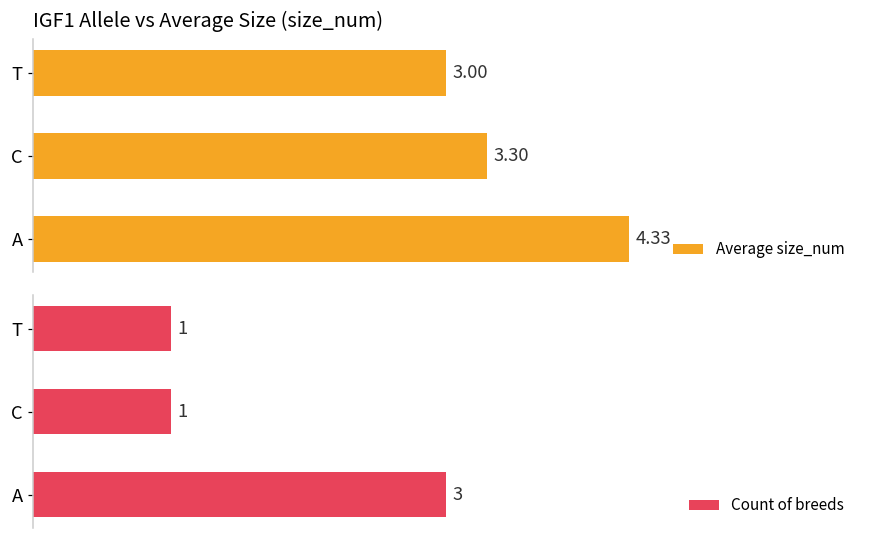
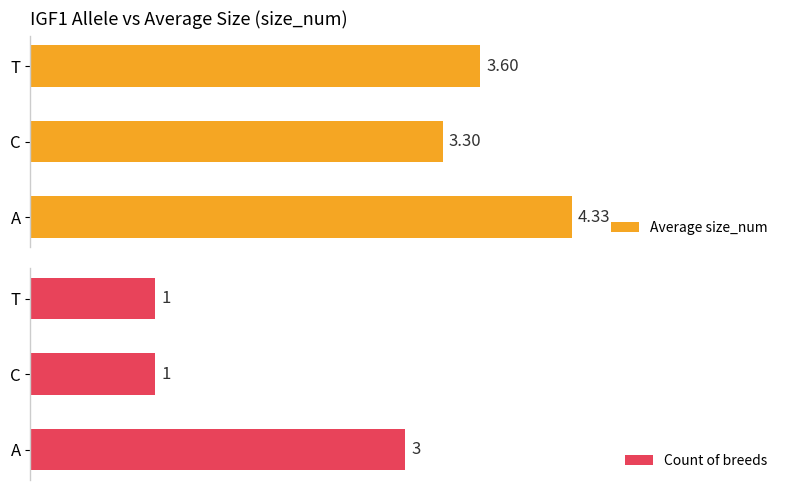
  {
    "IGF1 Allele vs Average Size (size_num)": {
-     "T": 3.00,
+     "T": 3.60,
      "C": 3.30,
      "A": 4.33
    }
  }
